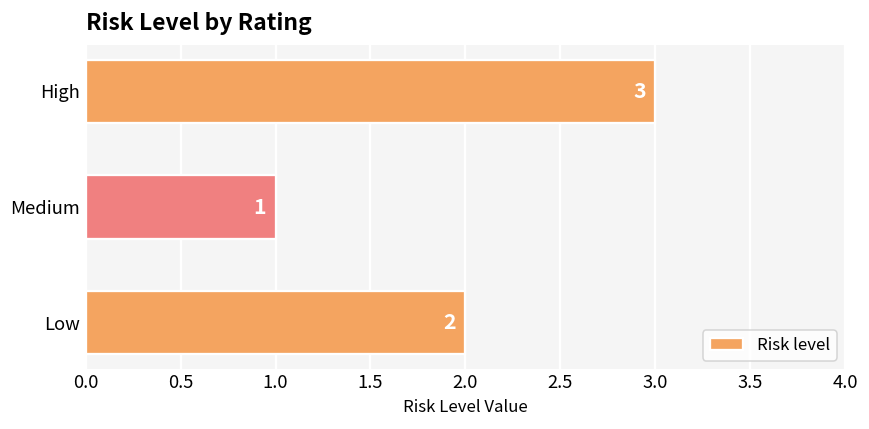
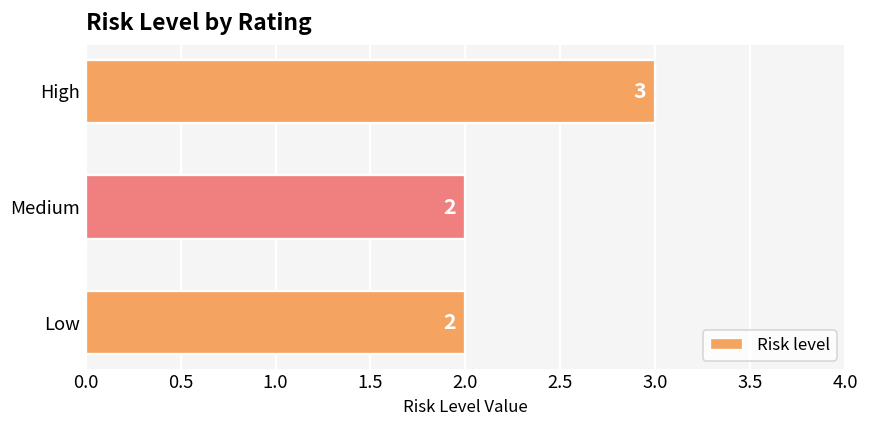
  {
    "High": 3,
-   "Medium": 1,
+   "Medium": 2,
    "Low": 2
  }
